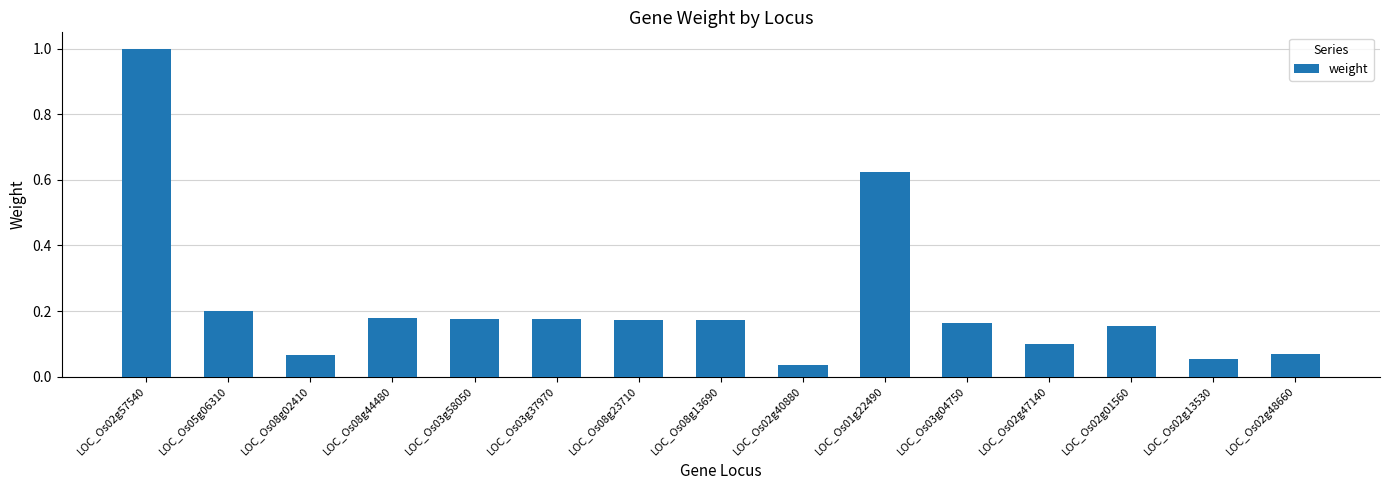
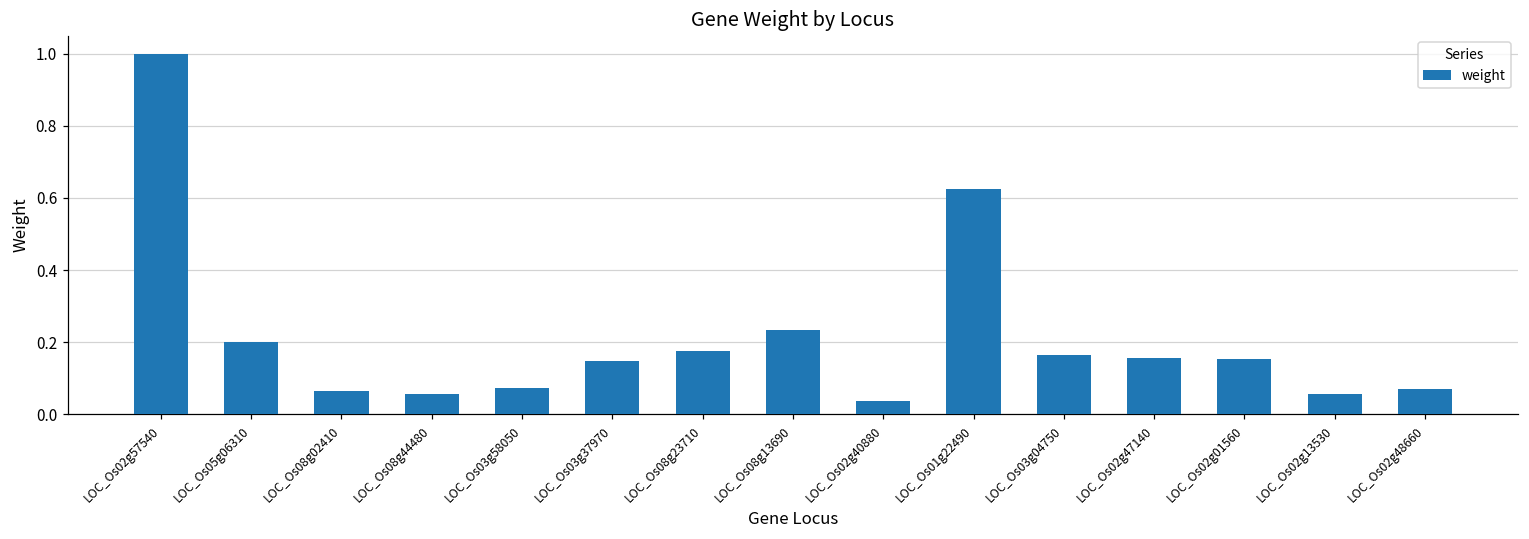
  {
    "LOC_Os02g57540": 1.00,
    "LOC_Os05g06310": 0.20,
    "LOC_Os08g02410": 0.07,
-   "LOC_Os08g44480": 0.18,
-   "LOC_Os03g58050": 0.18,
-   "LOC_Os03g37970": 0.17,
+   "LOC_Os08g44480": 0.06,
+   "LOC_Os03g58050": 0.07,
+   "LOC_Os03g37970": 0.15,
    "LOC_Os08g23710": 0.17,
-   "LOC_Os08g13690": 0.17,
+   "LOC_Os08g13690": 0.23,
    "LOC_Os02g40880": 0.04,
    "LOC_Os01g22490": 0.62,
    "LOC_Os03g04750": 0.16,
-   "LOC_Os02g47140": 0.10,
+   "LOC_Os02g47140": 0.15,
    "LOC_Os02g01560": 0.15,
    "LOC_Os02g13530": 0.05,
    "LOC_Os02g48660": 0.07
  }
